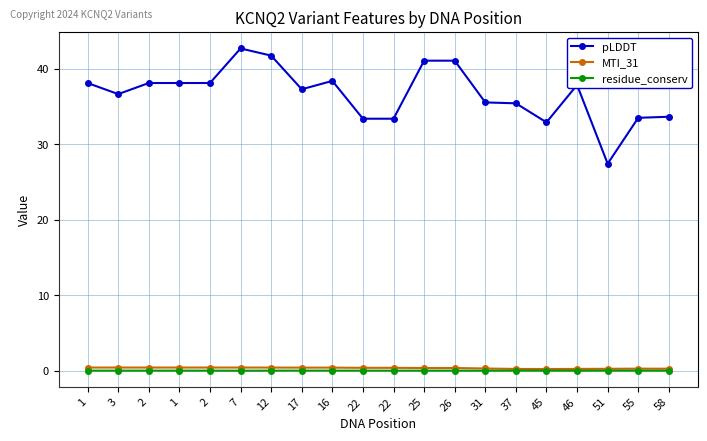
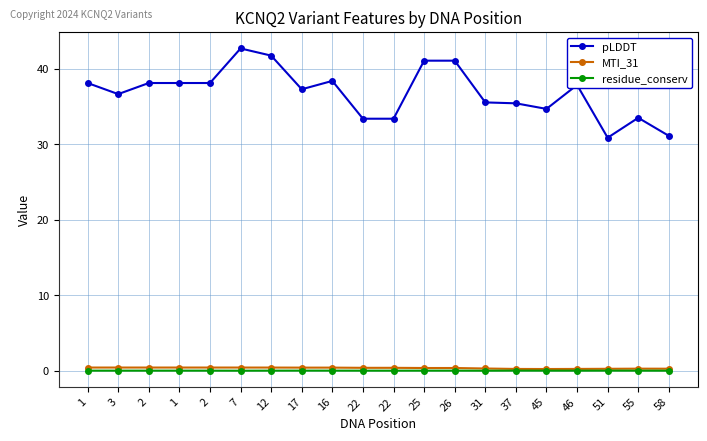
  {
    "pLDDT": {
      "3": 37,
      "7": 43,
      "12": 42,
      "17": 37,
      "16": 38,
      "25": 41,
      "26": 41,
      "31": 36,
      "37": 35,
-     "45": 33,
-     "51": 27,
+     "45": 35,
+     "51": 31,
      "55": 34,
-     "58": 34
+     "58": 31
    },
    "MTI_31": {
      "3": 0,
      "7": 0,
      "12": 0,
      "17": 0,
      "16": 0,
      "25": 0,
      "26": 0
    },
    "residue_conserv": {
      "3": 0,
      "7": 0,
      "12": 0,
      "17": 0,
      "16": 0,
      "25": 0,
      "26": 0
    }
  }
